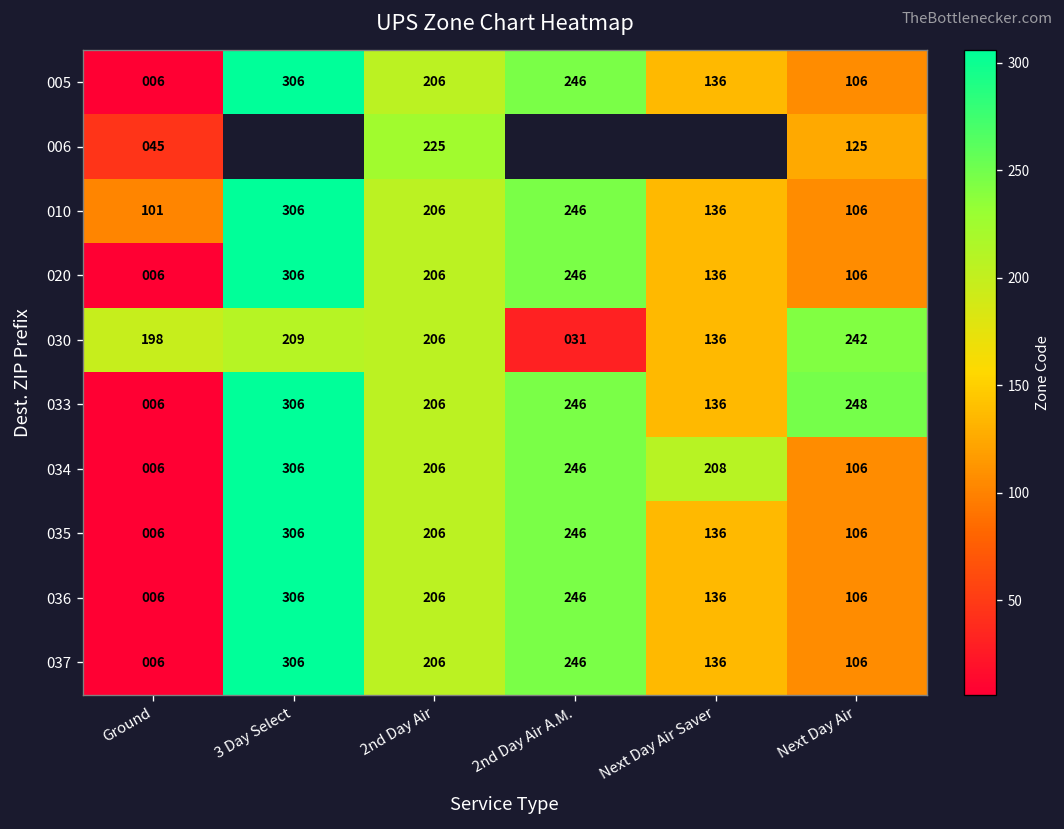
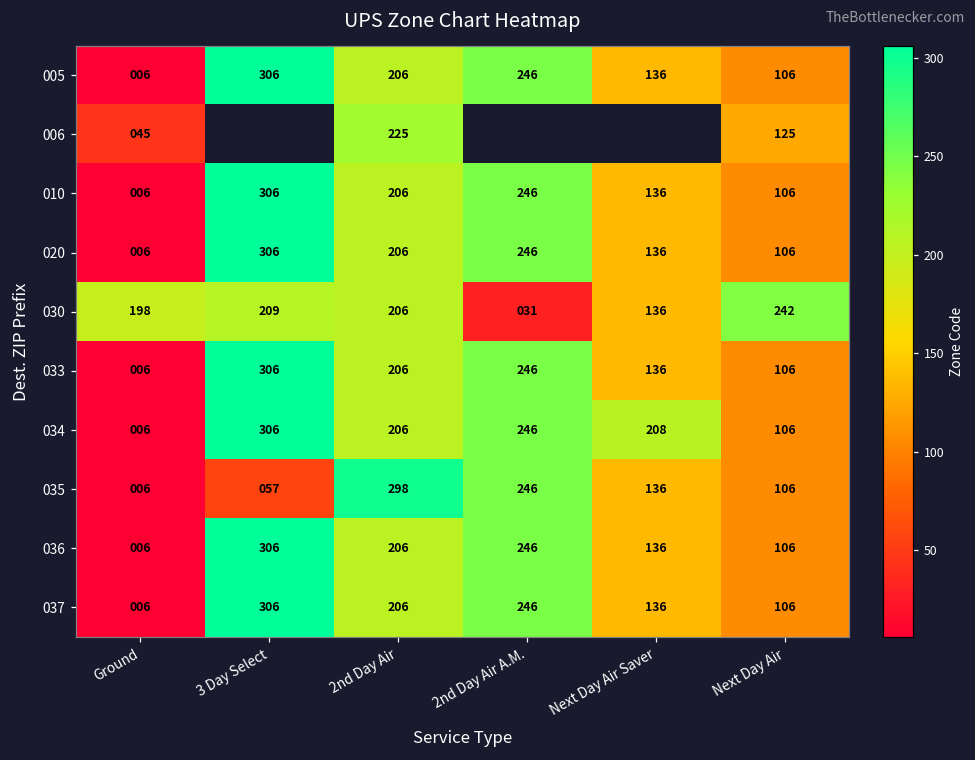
  {
    "005": {
      "Ground": "006",
      "3 Day Select": "306",
      "2nd Day Air": "206",
      "2nd Day Air A.M.": "246",
      "Next Day Air Saver": "136",
      "Next Day Air": "106"
    },
    "006": {
      "Ground": "045",
      "2nd Day Air": "225",
      "Next Day Air": "125"
    },
    "010": {
-     "Ground": "101",
+     "Ground": "006",
      "3 Day Select": "306",
      "2nd Day Air": "206",
      "2nd Day Air A.M.": "246",
      "Next Day Air Saver": "136",
      "Next Day Air": "106"
    },
    "020": {
      "Ground": "006",
      "3 Day Select": "306",
      "2nd Day Air": "206",
      "2nd Day Air A.M.": "246",
      "Next Day Air Saver": "136",
      "Next Day Air": "106"
    },
    "030": {
      "Ground": "198",
      "3 Day Select": "209",
      "2nd Day Air": "206",
      "2nd Day Air A.M.": "031",
      "Next Day Air Saver": "136",
      "Next Day Air": "242"
    },
    "033": {
      "Ground": "006",
      "3 Day Select": "306",
      "2nd Day Air": "206",
      "2nd Day Air A.M.": "246",
      "Next Day Air Saver": "136",
-     "Next Day Air": "248"
+     "Next Day Air": "106"
    },
    "034": {
      "Ground": "006",
      "3 Day Select": "306",
      "2nd Day Air": "206",
      "2nd Day Air A.M.": "246",
      "Next Day Air Saver": "208",
      "Next Day Air": "106"
    },
    "035": {
      "Ground": "006",
-     "3 Day Select": "306",
-     "2nd Day Air": "206",
+     "3 Day Select": "057",
+     "2nd Day Air": "298",
      "2nd Day Air A.M.": "246",
      "Next Day Air Saver": "136",
      "Next Day Air": "106"
    },
    "036": {
      "Ground": "006",
      "3 Day Select": "306",
      "2nd Day Air": "206",
      "2nd Day Air A.M.": "246",
      "Next Day Air Saver": "136",
      "Next Day Air": "106"
    },
    "037": {
      "Ground": "006",
      "3 Day Select": "306",
      "2nd Day Air": "206",
      "2nd Day Air A.M.": "246",
      "Next Day Air Saver": "136",
      "Next Day Air": "106"
    }
  }
